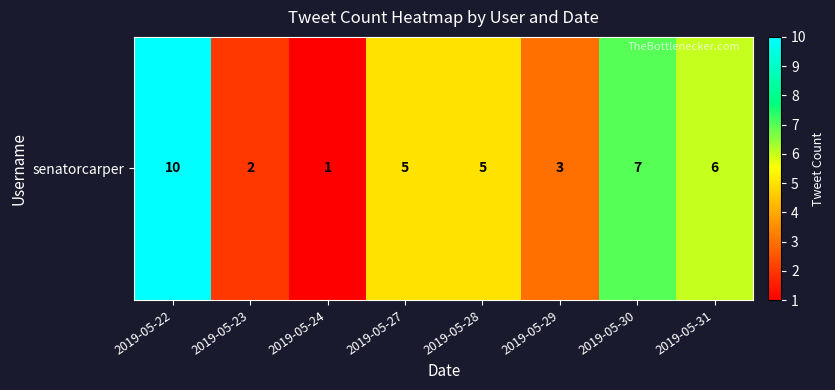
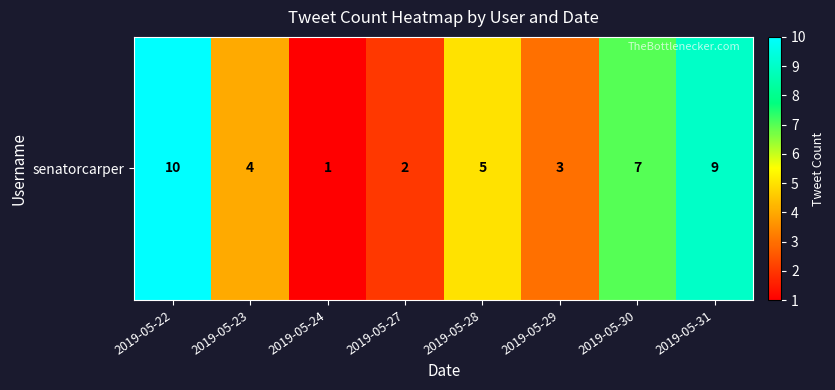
  {
    "senatorcarper": {
      "2019-05-22": 10,
-     "2019-05-23": 2,
+     "2019-05-23": 4,
      "2019-05-24": 1,
-     "2019-05-27": 5,
+     "2019-05-27": 2,
      "2019-05-28": 5,
      "2019-05-29": 3,
      "2019-05-30": 7,
-     "2019-05-31": 6
+     "2019-05-31": 9
    }
  }
